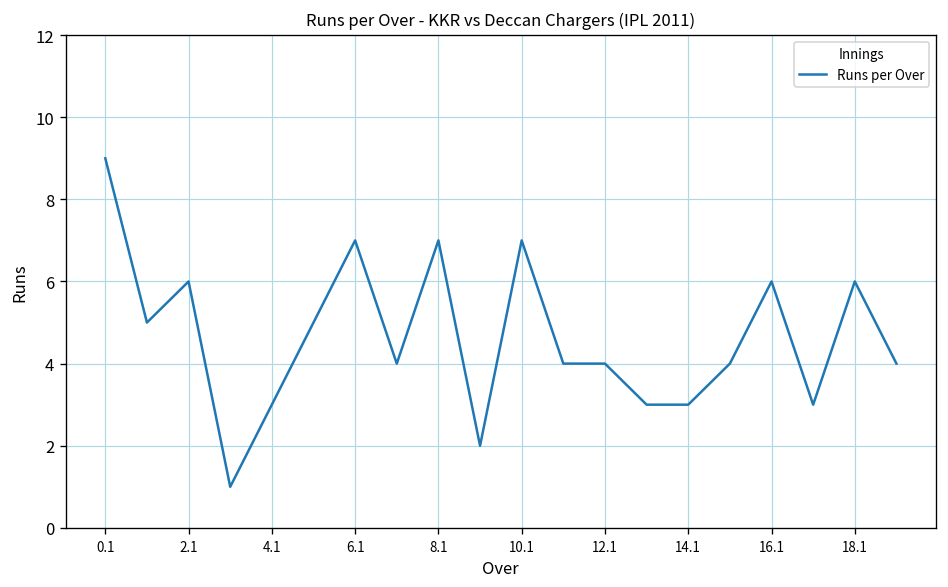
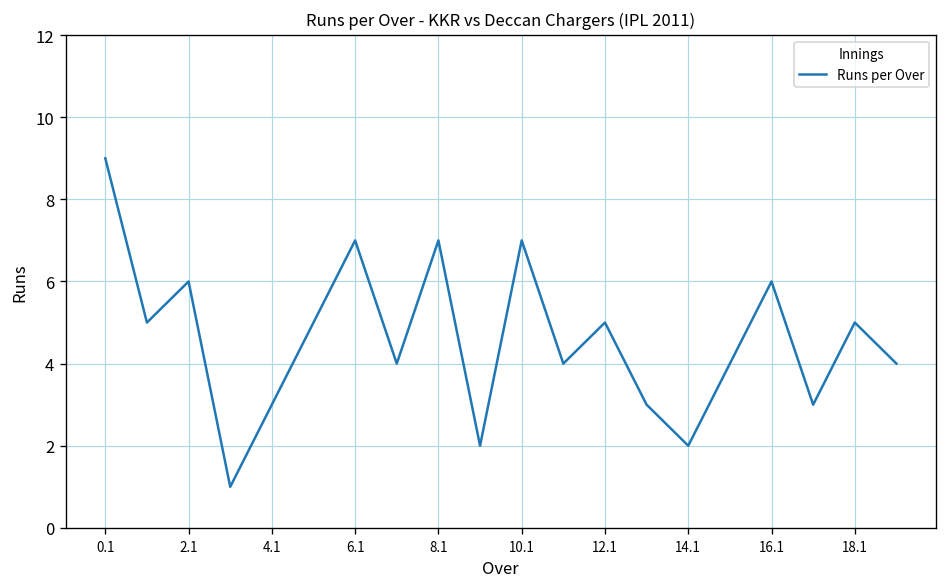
  {
    "0.1": 9,
    "2.1": 6,
    "4.1": 3,
    "6.1": 7,
    "8.1": 7,
    "10.1": 7,
-   "12.1": 4,
-   "14.1": 3,
+   "12.1": 5,
+   "14.1": 2,
    "16.1": 6,
-   "18.1": 6
+   "18.1": 5
  }
